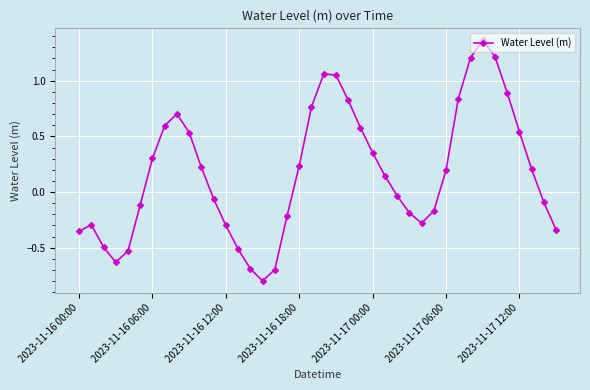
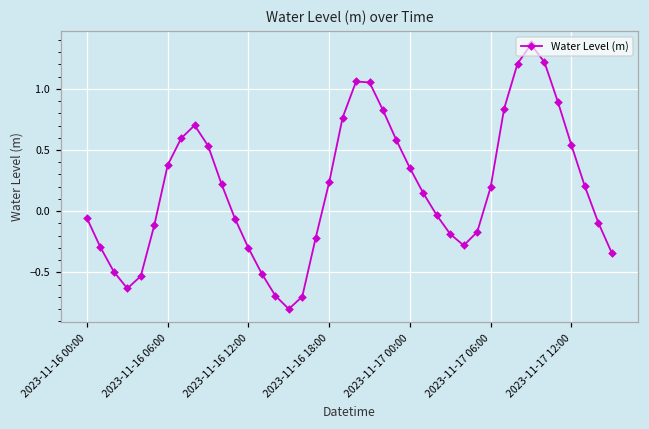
  {
-   "2023-11-16 00:00": -0.35,
-   "2023-11-16 06:00": 0.30,
+   "2023-11-16 00:00": -0.06,
+   "2023-11-16 06:00": 0.38,
    "2023-11-16 12:00": -0.30,
    "2023-11-16 18:00": 0.24,
    "2023-11-17 00:00": 0.35,
    "2023-11-17 06:00": 0.20,
    "2023-11-17 12:00": 0.54
  }
